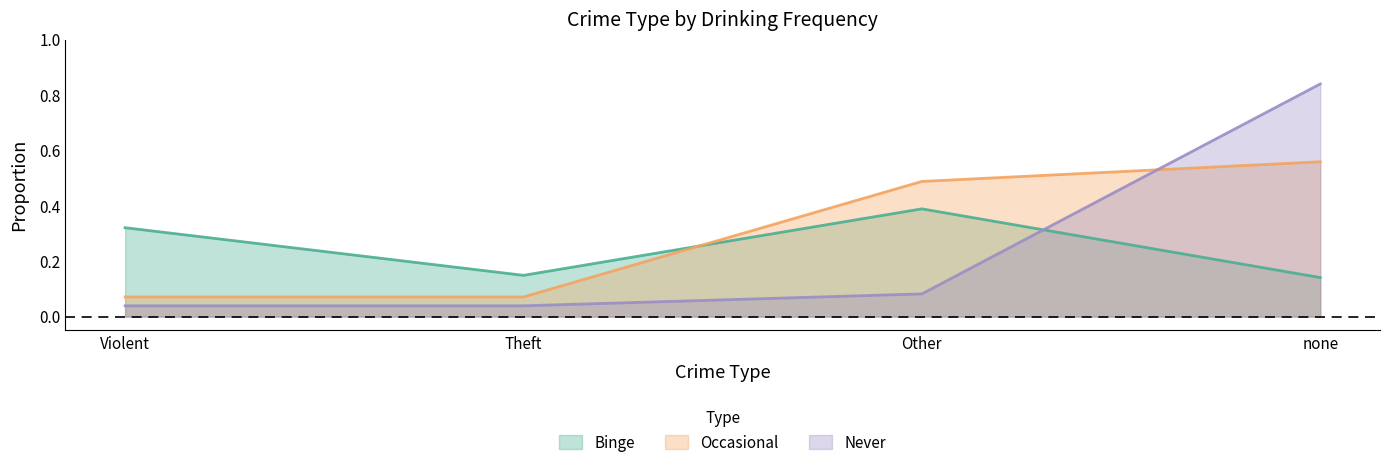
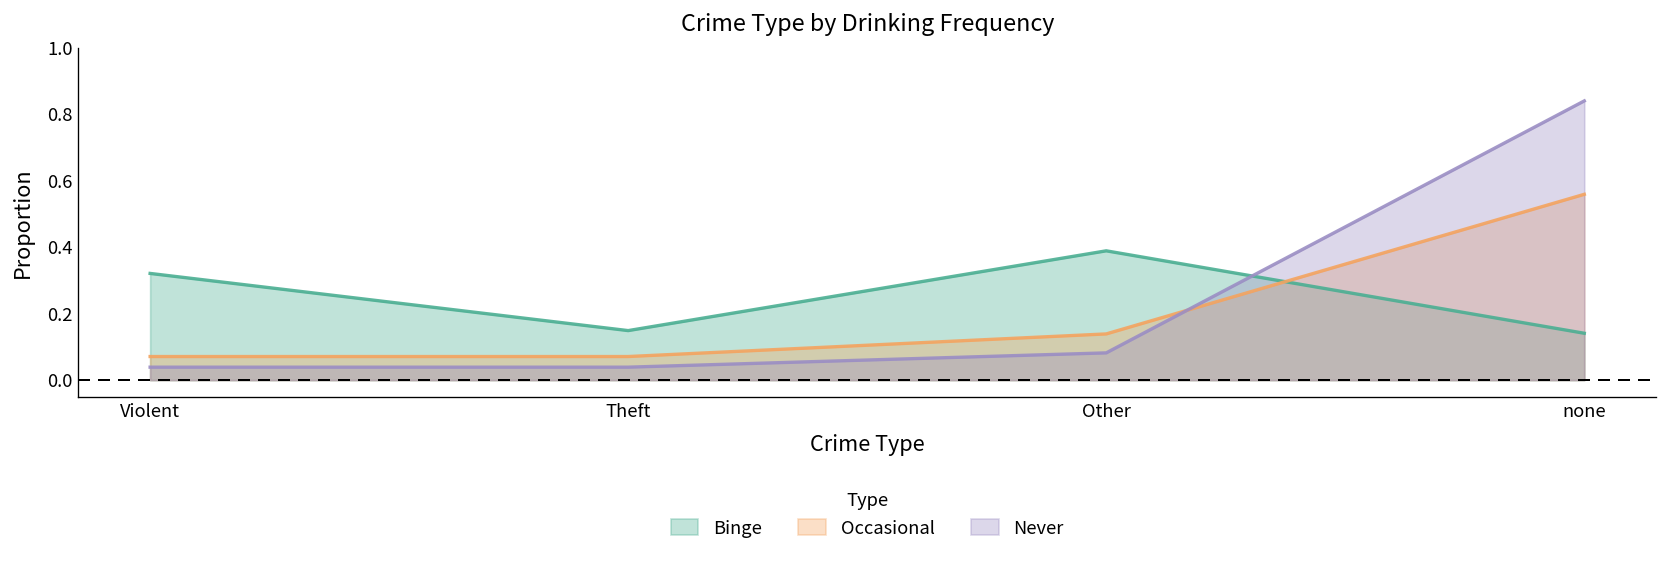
  {
    "Occasional": {
      "Violent": 0.07,
      "Theft": 0.07,
-     "Other": 0.49,
+     "Other": 0.14,
      "none": 0.56
    }
  }
